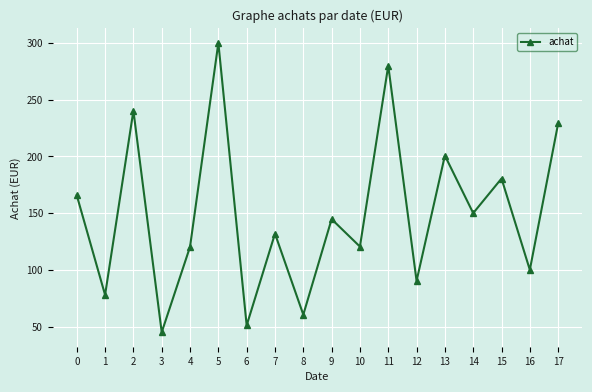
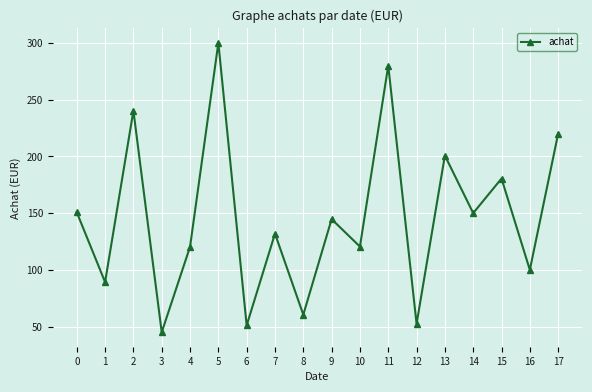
  {
-   "0": 166,
-   "1": 78,
+   "0": 151,
+   "1": 89,
    "2": 240,
    "3": 45,
    "4": 120,
    "5": 300,
    "6": 51,
    "7": 132,
    "8": 61,
    "9": 145,
    "10": 121,
    "11": 280,
-   "12": 90,
+   "12": 52,
    "13": 201,
    "14": 150,
    "15": 181,
    "16": 100,
-   "17": 229
+   "17": 220
  }
